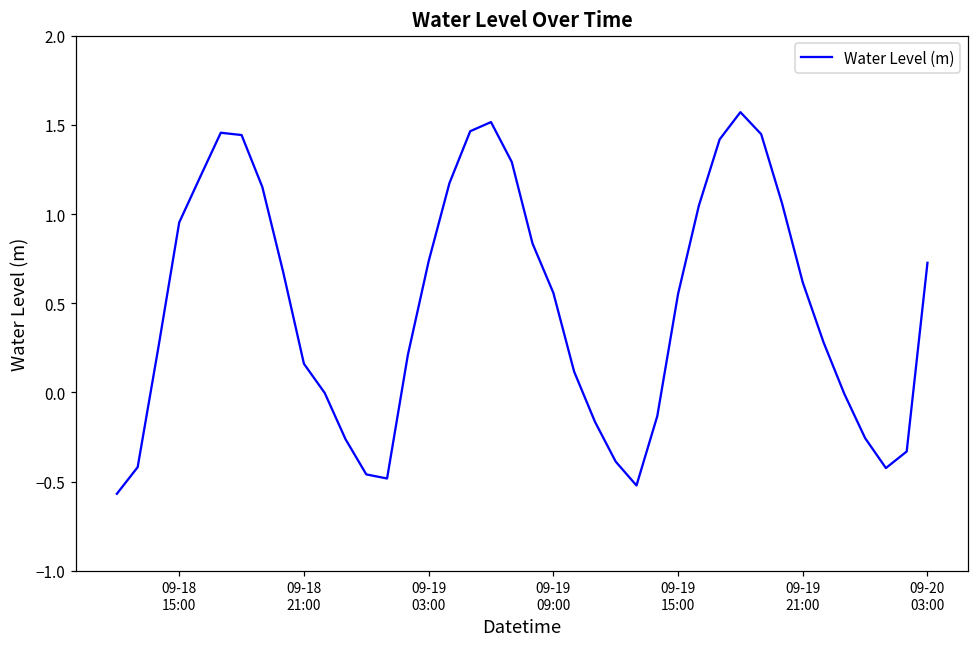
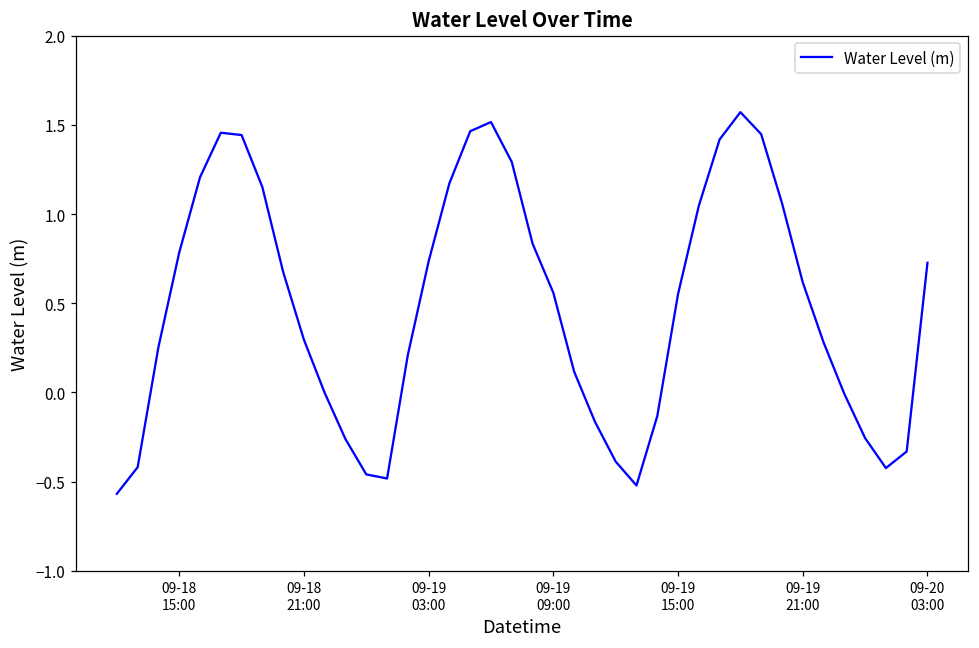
  {
-   "09-18 15:00": 0.95,
-   "09-18 21:00": 0.16,
+   "09-18 15:00": 0.78,
+   "09-18 21:00": 0.29,
    "09-19 03:00": 0.73,
    "09-19 09:00": 0.56,
    "09-19 15:00": 0.55,
    "09-19 21:00": 0.62,
    "09-20 03:00": 0.73
  }
